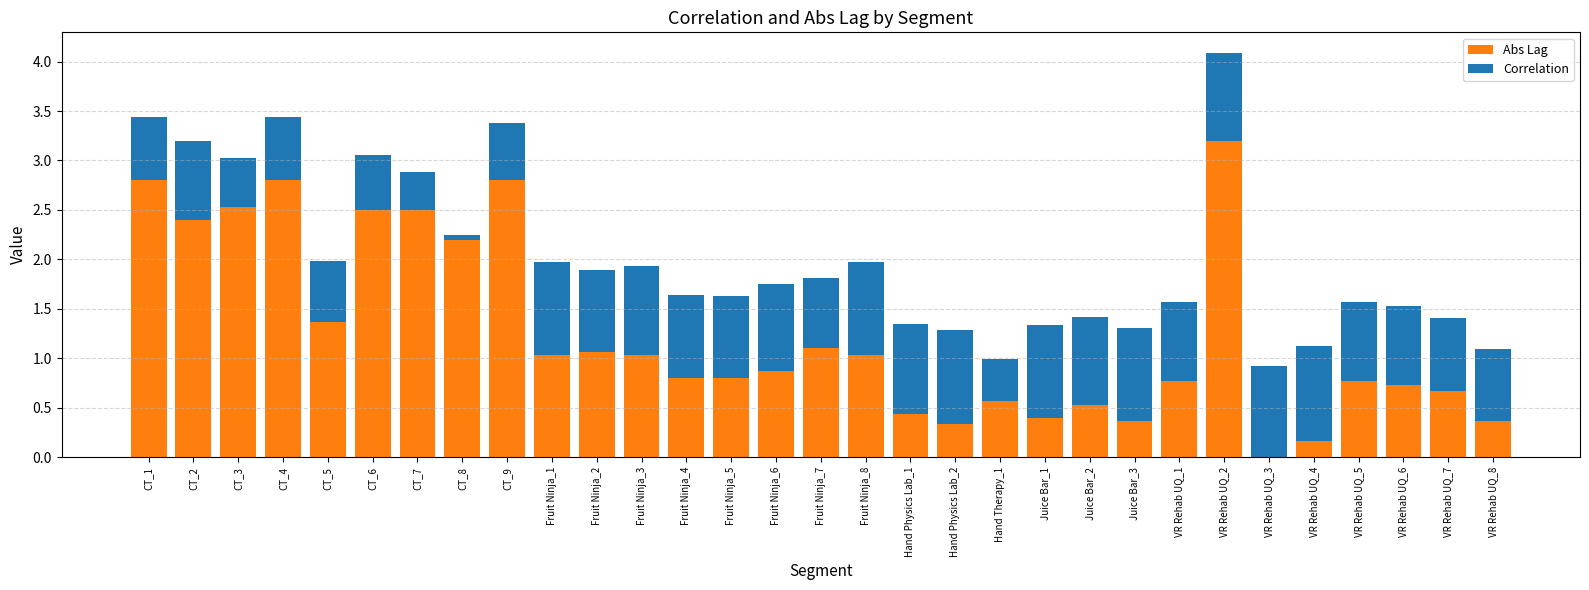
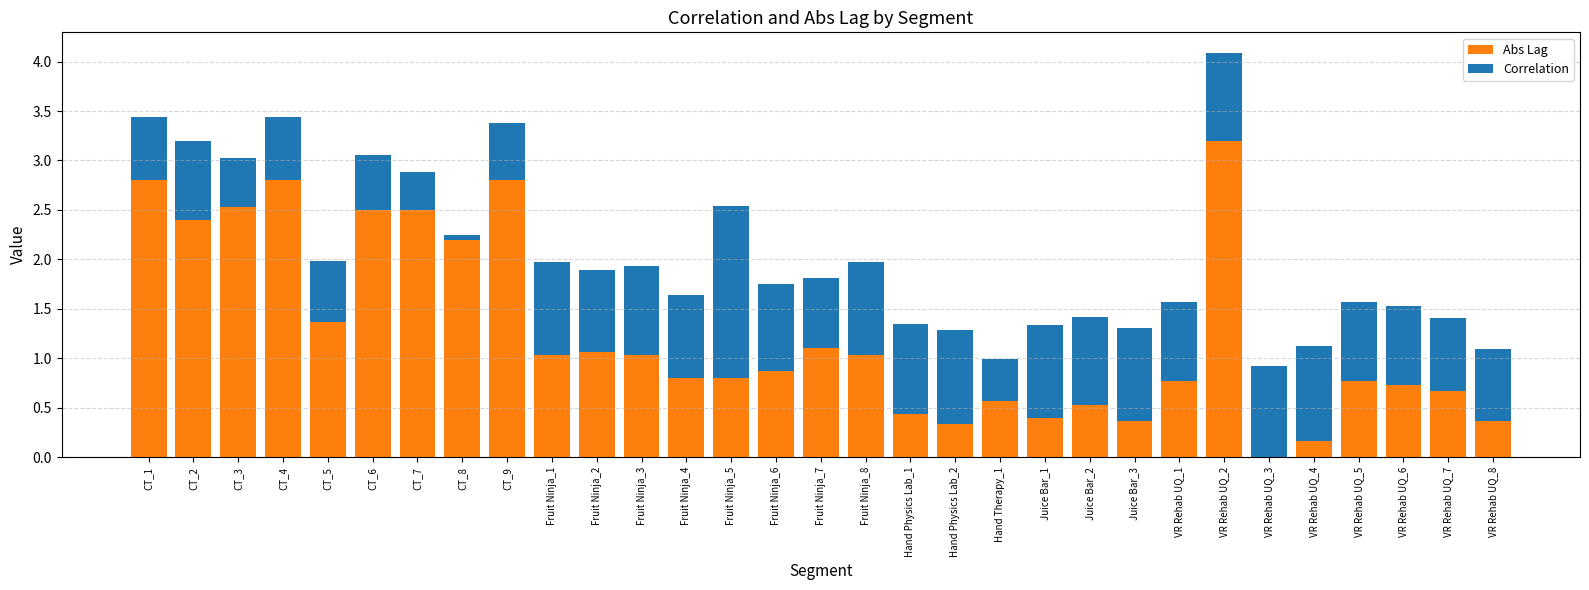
  {
    "Abs Lag": {
      "CT_1": 2.8,
      "CT_2": 2.4,
      "CT_3": 2.5,
      "CT_4": 2.8,
      "CT_5": 1.4,
      "CT_6": 2.5,
      "CT_7": 2.5,
      "CT_8": 2.2,
      "CT_9": 2.8,
      "Fruit Ninja_1": 1.0,
      "Fruit Ninja_2": 1.1,
      "Fruit Ninja_3": 1.0,
      "Fruit Ninja_4": 0.8,
      "Fruit Ninja_5": 0.8,
      "Fruit Ninja_6": 0.9,
      "Fruit Ninja_7": 1.1,
      "Fruit Ninja_8": 1.0,
      "Hand Physics Lab_1": 0.4,
      "Hand Physics Lab_2": 0.3,
      "Hand Therapy_1": 0.6,
      "Juice Bar_1": 0.4,
      "Juice Bar_2": 0.5,
      "Juice Bar_3": 0.4,
      "VR Rehab UQ_1": 0.8,
      "VR Rehab UQ_2": 3.2,
      "VR Rehab UQ_3": 0.0,
      "VR Rehab UQ_4": 0.2,
      "VR Rehab UQ_5": 0.8,
      "VR Rehab UQ_6": 0.7,
      "VR Rehab UQ_7": 0.7,
      "VR Rehab UQ_8": 0.4
    },
    "Correlation": {
      "CT_1": 0.6,
      "CT_2": 0.8,
      "CT_3": 0.5,
      "CT_4": 0.6,
      "CT_5": 0.6,
      "CT_6": 0.6,
      "CT_7": 0.4,
      "CT_8": 0.0,
      "CT_9": 0.6,
      "Fruit Ninja_1": 0.9,
      "Fruit Ninja_2": 0.8,
      "Fruit Ninja_3": 0.9,
      "Fruit Ninja_4": 0.8,
-     "Fruit Ninja_5": 0.8,
+     "Fruit Ninja_5": 1.7,
      "Fruit Ninja_6": 0.9,
      "Fruit Ninja_7": 0.7,
      "Fruit Ninja_8": 0.9,
      "Hand Physics Lab_1": 0.9,
      "Hand Physics Lab_2": 1.0,
      "Hand Therapy_1": 0.4,
      "Juice Bar_1": 0.9,
      "Juice Bar_2": 0.9,
      "Juice Bar_3": 0.9,
      "VR Rehab UQ_1": 0.8,
      "VR Rehab UQ_2": 0.9,
      "VR Rehab UQ_3": 0.9,
      "VR Rehab UQ_4": 1.0,
      "VR Rehab UQ_5": 0.8,
      "VR Rehab UQ_6": 0.8,
      "VR Rehab UQ_7": 0.7,
      "VR Rehab UQ_8": 0.7
    }
  }
